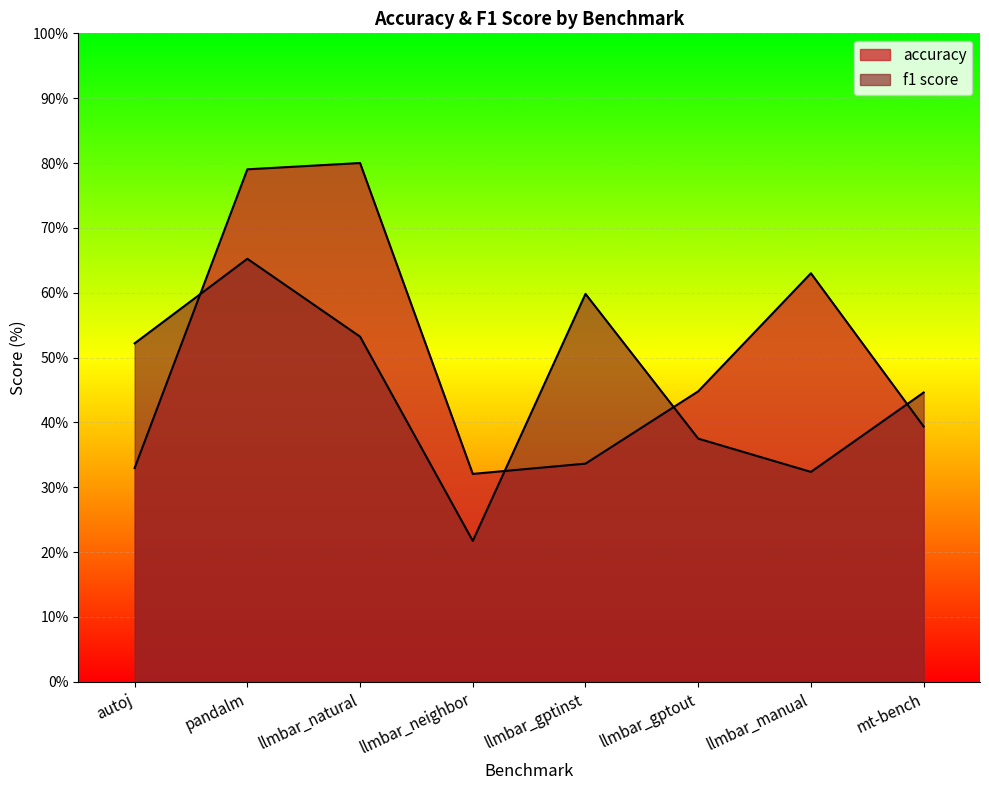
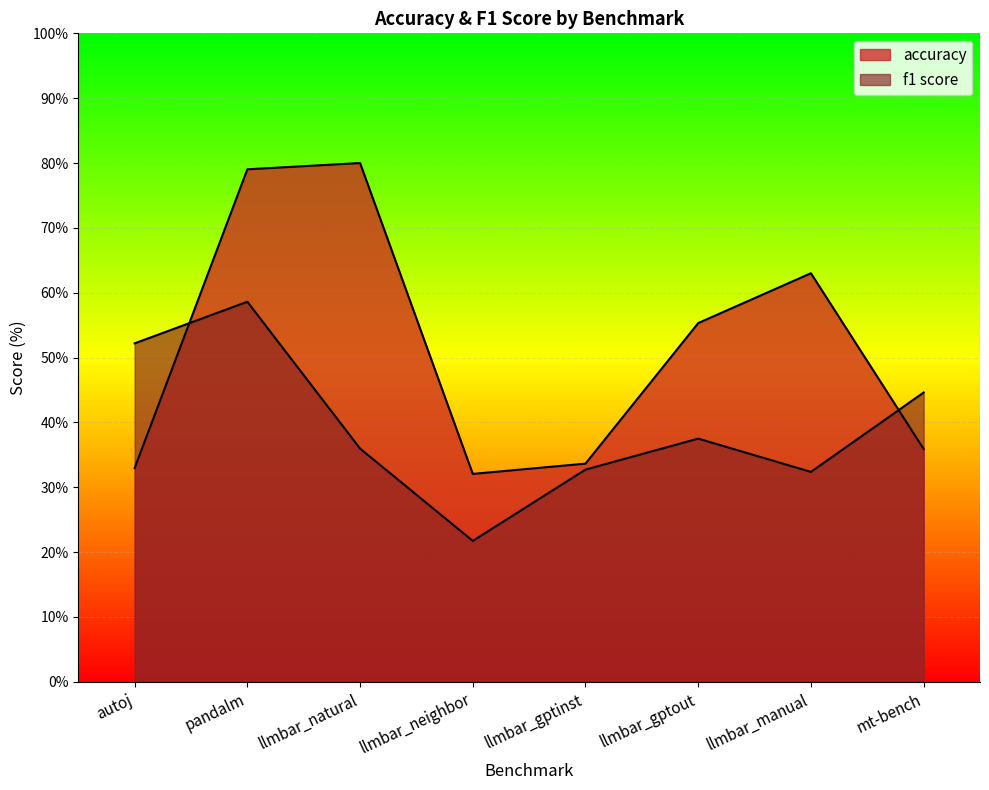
  {
    "accuracy": {
      "autoj": "33%",
      "pandalm": "79%",
      "llmbar_natural": "80%",
      "llmbar_neighbor": "32%",
      "llmbar_gptinst": "34%",
-     "llmbar_gptout": "45%",
+     "llmbar_gptout": "55%",
      "llmbar_manual": "63%",
-     "mt-bench": "39%"
+     "mt-bench": "36%"
    },
    "f1 score": {
      "autoj": "52%",
-     "pandalm": "65%",
-     "llmbar_natural": "53%",
+     "pandalm": "59%",
+     "llmbar_natural": "36%",
      "llmbar_neighbor": "22%",
-     "llmbar_gptinst": "60%",
+     "llmbar_gptinst": "33%",
      "llmbar_gptout": "38%",
      "llmbar_manual": "32%",
      "mt-bench": "45%"
    }
  }
